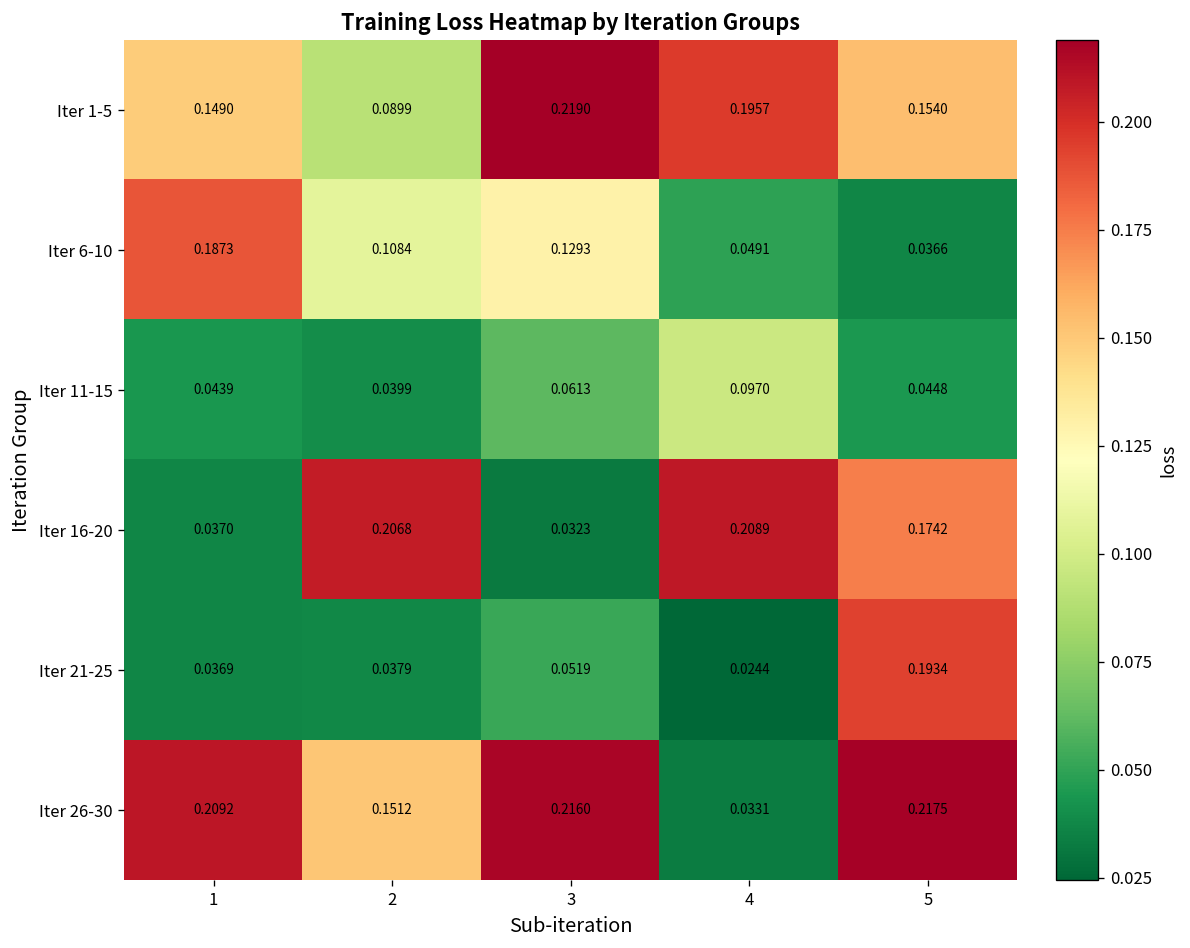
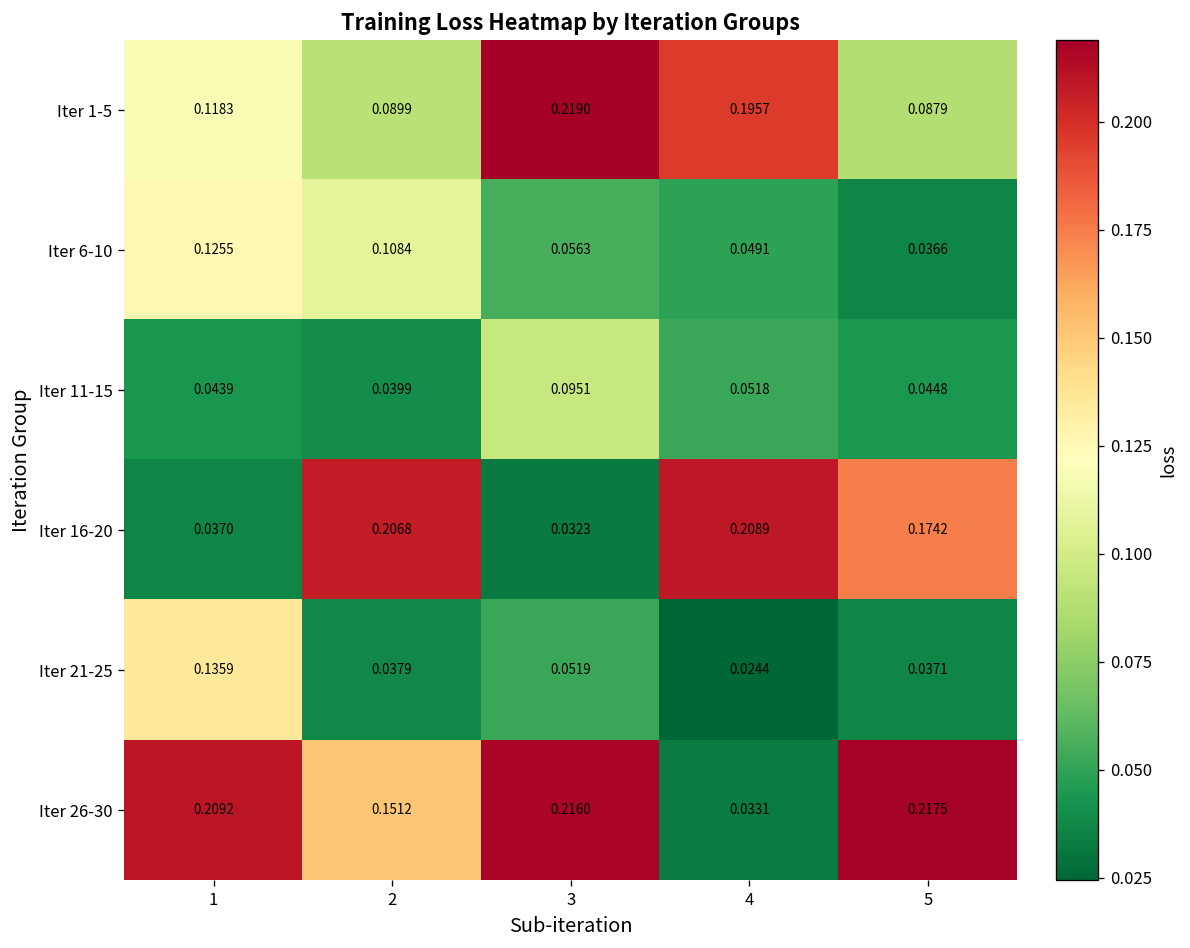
  {
    "Iter 1-5": {
-     "1": 0.1490,
+     "1": 0.1183,
      "2": 0.0899,
      "3": 0.2190,
      "4": 0.1957,
-     "5": 0.1540
+     "5": 0.0879
    },
    "Iter 6-10": {
-     "1": 0.1873,
+     "1": 0.1255,
      "2": 0.1084,
-     "3": 0.1293,
+     "3": 0.0563,
      "4": 0.0491,
      "5": 0.0366
    },
    "Iter 11-15": {
      "1": 0.0439,
      "2": 0.0399,
-     "3": 0.0613,
-     "4": 0.0970,
+     "3": 0.0951,
+     "4": 0.0518,
      "5": 0.0448
    },
    "Iter 16-20": {
      "1": 0.0370,
      "2": 0.2068,
      "3": 0.0323,
      "4": 0.2089,
      "5": 0.1742
    },
    "Iter 21-25": {
-     "1": 0.0369,
+     "1": 0.1359,
      "2": 0.0379,
      "3": 0.0519,
      "4": 0.0244,
-     "5": 0.1934
+     "5": 0.0371
    },
    "Iter 26-30": {
      "1": 0.2092,
      "2": 0.1512,
      "3": 0.2160,
      "4": 0.0331,
      "5": 0.2175
    }
  }
